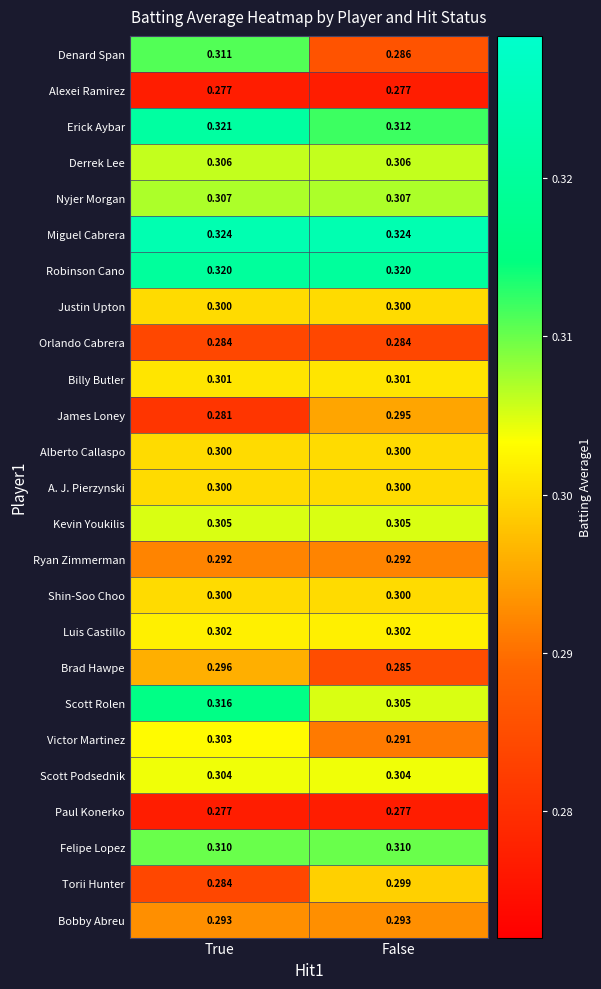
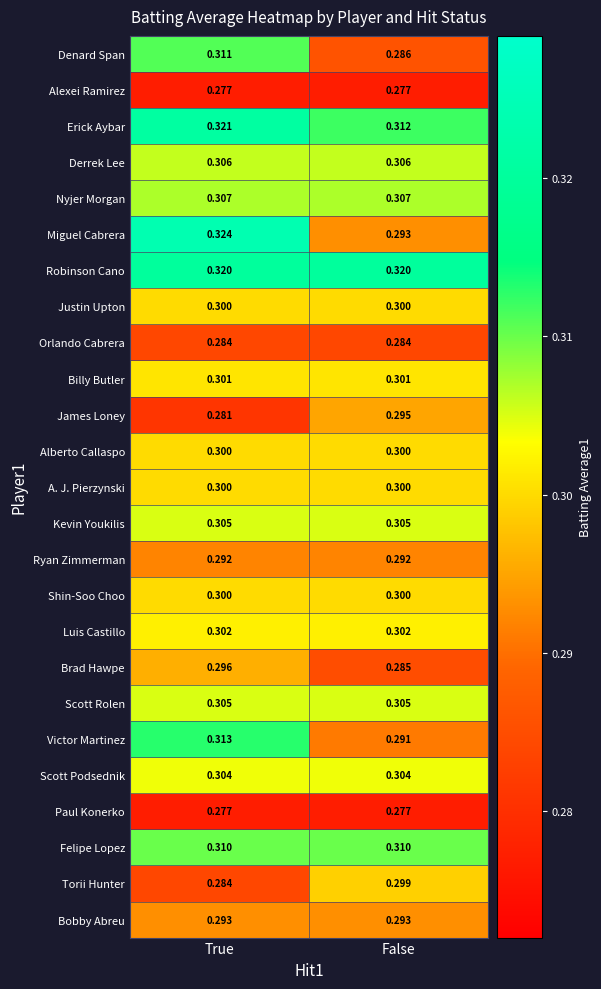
  {
    "Denard Span": {
      "True": 0.311,
      "False": 0.286
    },
    "Alexei Ramirez": {
      "True": 0.277,
      "False": 0.277
    },
    "Erick Aybar": {
      "True": 0.321,
      "False": 0.312
    },
    "Derrek Lee": {
      "True": 0.306,
      "False": 0.306
    },
    "Nyjer Morgan": {
      "True": 0.307,
      "False": 0.307
    },
    "Miguel Cabrera": {
      "True": 0.324,
-     "False": 0.324
+     "False": 0.293
    },
    "Robinson Cano": {
      "True": 0.320,
      "False": 0.320
    },
    "Justin Upton": {
      "True": 0.300,
      "False": 0.300
    },
    "Orlando Cabrera": {
      "True": 0.284,
      "False": 0.284
    },
    "Billy Butler": {
      "True": 0.301,
      "False": 0.301
    },
    "James Loney": {
      "True": 0.281,
      "False": 0.295
    },
    "Alberto Callaspo": {
      "True": 0.300,
      "False": 0.300
    },
    "A. J. Pierzynski": {
      "True": 0.300,
      "False": 0.300
    },
    "Kevin Youkilis": {
      "True": 0.305,
      "False": 0.305
    },
    "Ryan Zimmerman": {
      "True": 0.292,
      "False": 0.292
    },
    "Shin-Soo Choo": {
      "True": 0.300,
      "False": 0.300
    },
    "Luis Castillo": {
      "True": 0.302,
      "False": 0.302
    },
    "Brad Hawpe": {
      "True": 0.296,
      "False": 0.285
    },
    "Scott Rolen": {
-     "True": 0.316,
+     "True": 0.305,
      "False": 0.305
    },
    "Victor Martinez": {
-     "True": 0.303,
+     "True": 0.313,
      "False": 0.291
    },
    "Scott Podsednik": {
      "True": 0.304,
      "False": 0.304
    },
    "Paul Konerko": {
      "True": 0.277,
      "False": 0.277
    },
    "Felipe Lopez": {
      "True": 0.310,
      "False": 0.310
    },
    "Torii Hunter": {
      "True": 0.284,
      "False": 0.299
    },
    "Bobby Abreu": {
      "True": 0.293,
      "False": 0.293
    }
  }
